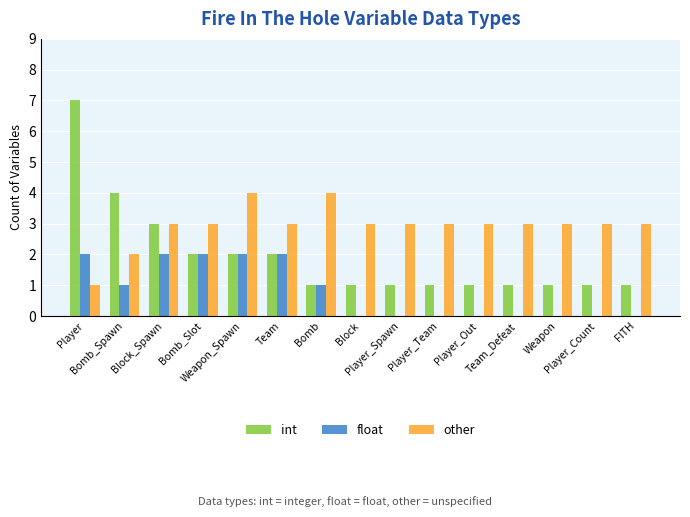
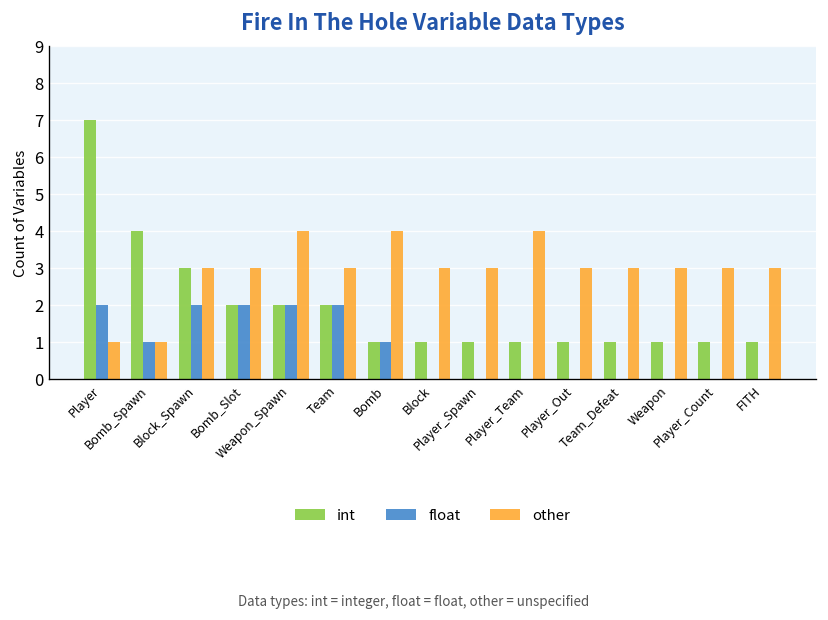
  {
    "int": {
      "Player": 7,
      "Bomb_Spawn": 4,
      "Block_Spawn": 3,
      "Bomb_Slot": 2,
      "Weapon_Spawn": 2,
      "Team": 2,
      "Bomb": 1,
      "Block": 1,
      "Player_Spawn": 1,
      "Player_Team": 1,
      "Player_Out": 1,
      "Team_Defeat": 1,
      "Weapon": 1,
      "Player_Count": 1,
      "FITH": 1
    },
    "float": {
      "Player": 2,
      "Bomb_Spawn": 1,
      "Block_Spawn": 2,
      "Bomb_Slot": 2,
      "Weapon_Spawn": 2,
      "Team": 2,
      "Bomb": 1,
      "Block": 0,
      "Player_Spawn": 0,
      "Player_Team": 0,
      "Player_Out": 0,
      "Team_Defeat": 0,
      "Weapon": 0,
      "Player_Count": 0,
      "FITH": 0
    },
    "other": {
      "Player": 1,
-     "Bomb_Spawn": 2,
+     "Bomb_Spawn": 1,
      "Block_Spawn": 3,
      "Bomb_Slot": 3,
      "Weapon_Spawn": 4,
      "Team": 3,
      "Bomb": 4,
      "Block": 3,
      "Player_Spawn": 3,
-     "Player_Team": 3,
+     "Player_Team": 4,
      "Player_Out": 3,
      "Team_Defeat": 3,
      "Weapon": 3,
      "Player_Count": 3,
      "FITH": 3
    }
  }
